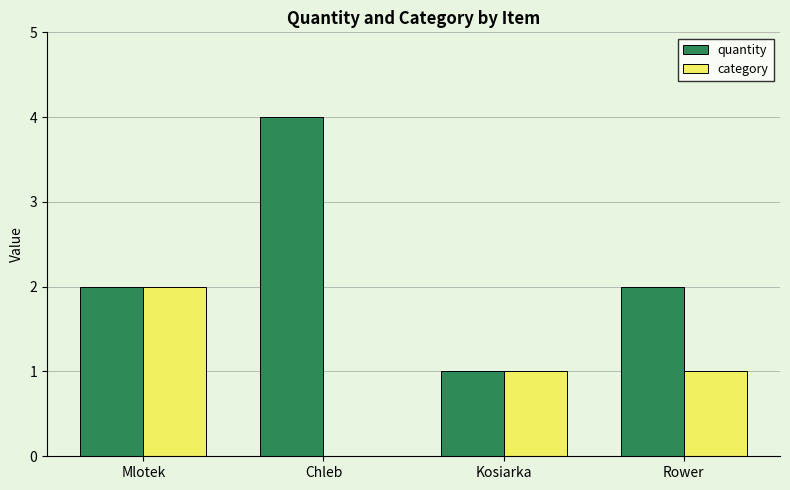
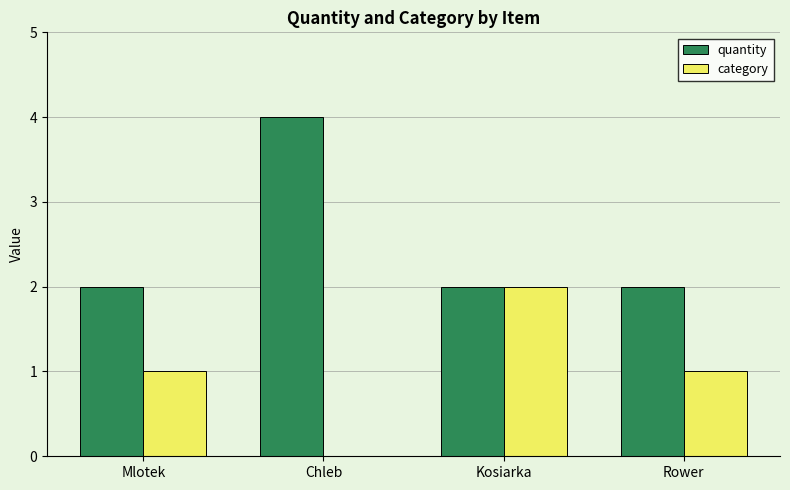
  {
    "quantity": {
      "Mlotek": 2,
      "Chleb": 4,
-     "Kosiarka": 1,
+     "Kosiarka": 2,
      "Rower": 2
    },
    "category": {
-     "Mlotek": 2,
+     "Mlotek": 1,
      "Chleb": 0,
-     "Kosiarka": 1,
+     "Kosiarka": 2,
      "Rower": 1
    }
  }
